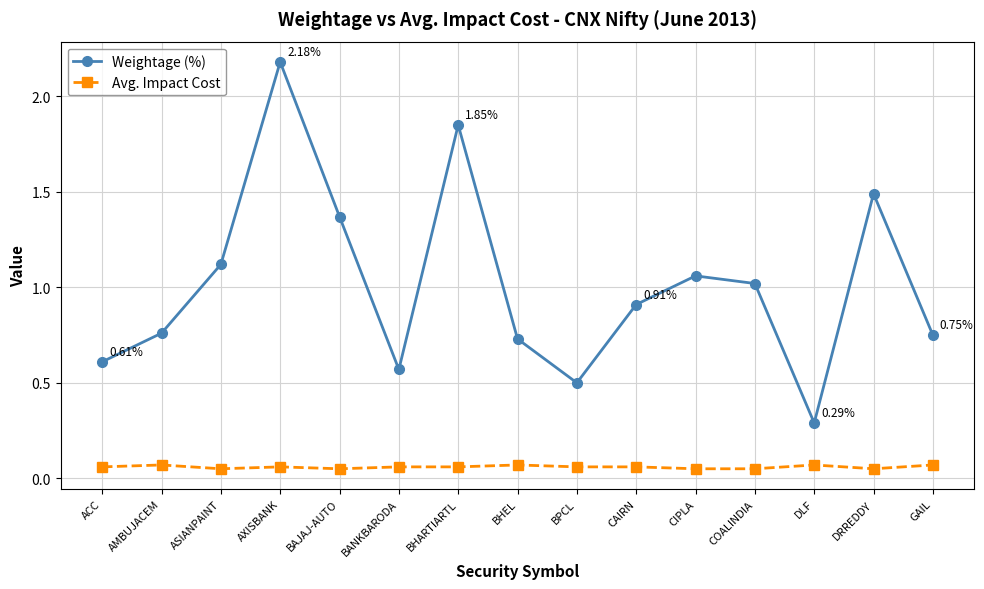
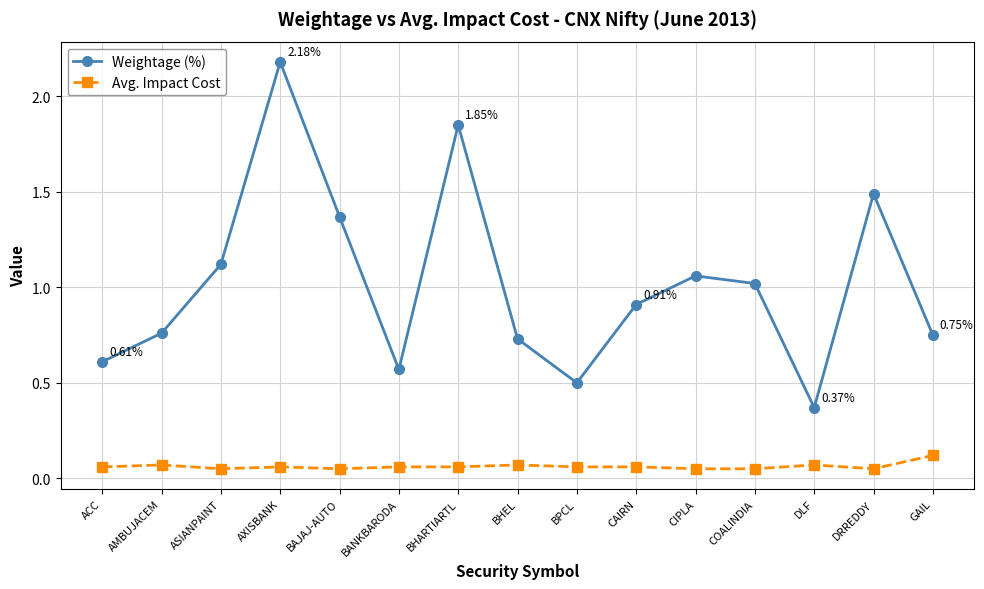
  {
    "Weightage (%)": {
      "ACC": "0.61%",
      "AXISBANK": "2.18%",
      "BHARTIARTL": "1.85%",
      "CAIRN": "0.91%",
-     "DLF": "0.29%",
+     "DLF": "0.37%",
      "GAIL": "0.75%"
    },
    "Avg. Impact Cost": {
      "ACC": "0.06",
      "AMBUJACEM": "0.07",
      "ASIANPAINT": "0.05",
      "AXISBANK": "0.06",
      "BAJAJ-AUTO": "0.05",
      "BANKBARODA": "0.06",
      "BHARTIARTL": "0.06",
      "BHEL": "0.07",
      "BPCL": "0.06",
      "CAIRN": "0.06",
      "CIPLA": "0.05",
      "COALINDIA": "0.05",
      "DLF": "0.07",
      "DRREDDY": "0.05",
-     "GAIL": "0.07"
+     "GAIL": "0.12"
    }
  }
